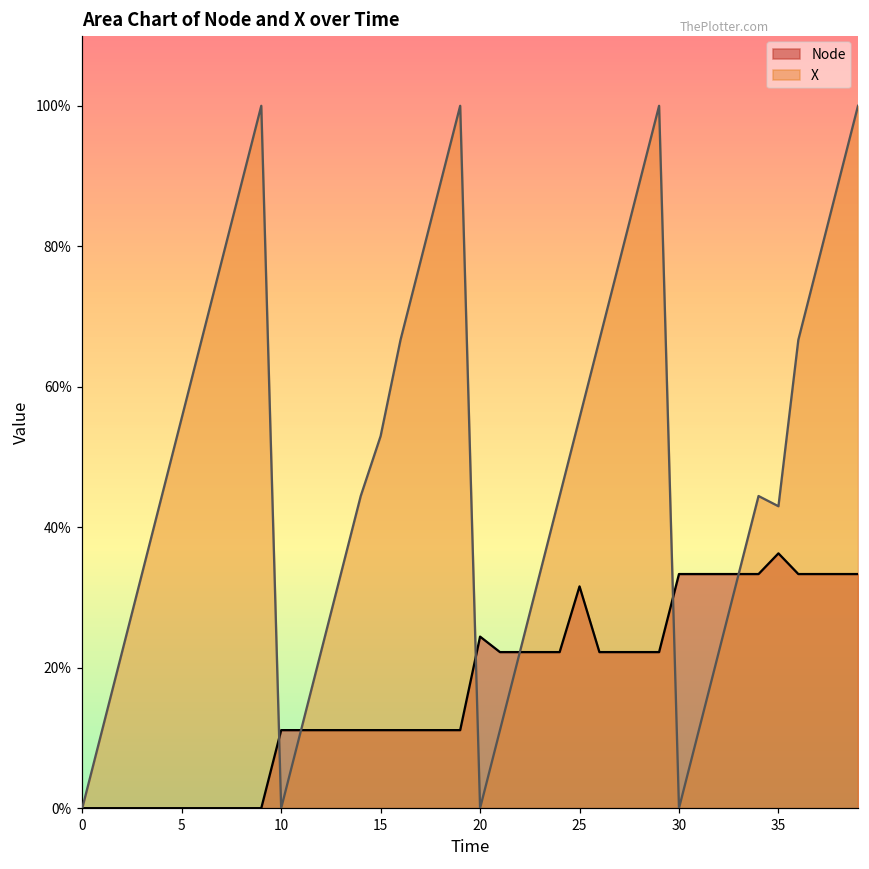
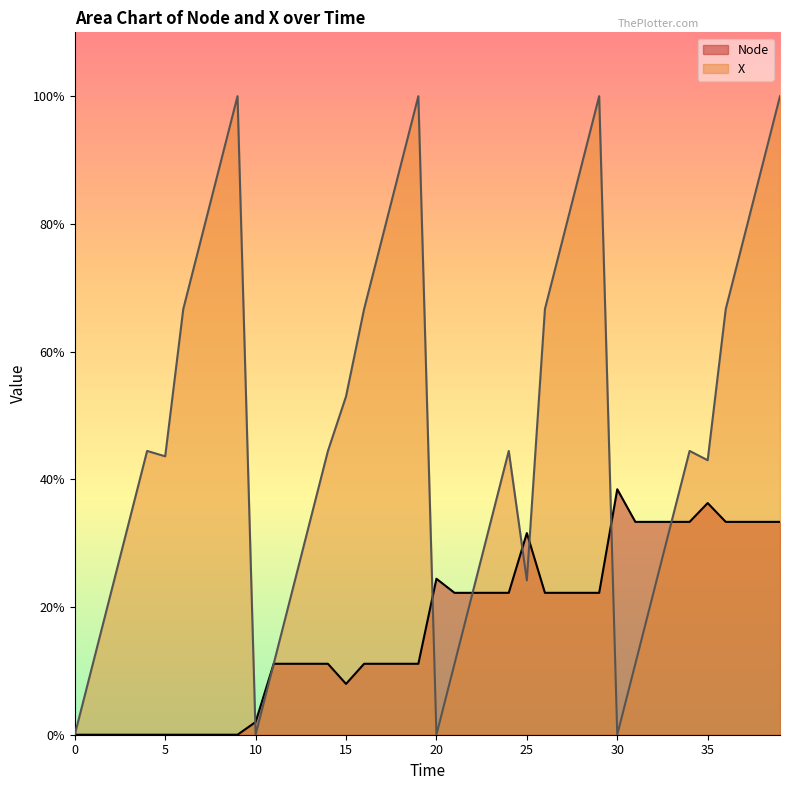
  {
    "Node": {
      "5": "0%",
-     "10": "11%",
-     "15": "11%",
+     "10": "2%",
+     "15": "8%",
      "20": "24%",
      "25": "32%",
-     "30": "33%",
+     "30": "38%",
      "35": "36%"
    },
    "X": {
-     "5": "56%",
+     "5": "44%",
      "10": "0%",
      "15": "53%",
      "20": "0%",
-     "25": "56%",
+     "25": "24%",
      "30": "0%",
      "35": "43%"
    }
  }
